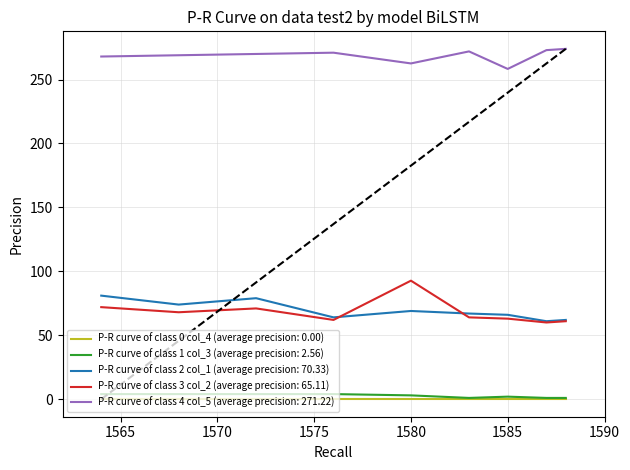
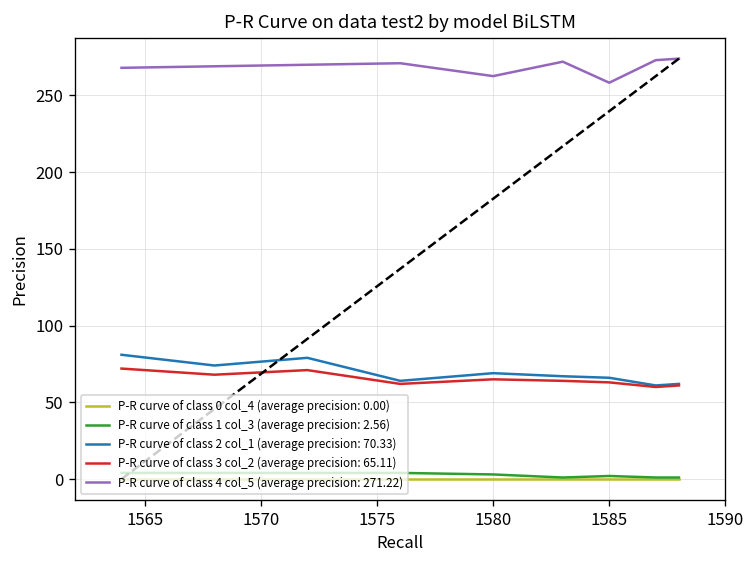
  {
    "P-R curve of class 0 col_4 (average precision: 0.00)": {
      "1580": 0,
      "1585": 0
    },
    "P-R curve of class 1 col_3 (average precision: 2.56)": {
      "1580": 3,
      "1585": 2
    },
    "P-R curve of class 2 col_1 (average precision: 70.33)": {
      "1580": 69,
      "1585": 66
    },
    "P-R curve of class 3 col_2 (average precision: 65.11)": {
-     "1580": 93,
+     "1580": 65,
      "1585": 63
    },
    "P-R curve of class 4 col_5 (average precision: 271.22)": {
      "1580": 263,
      "1585": 258
    }
  }
